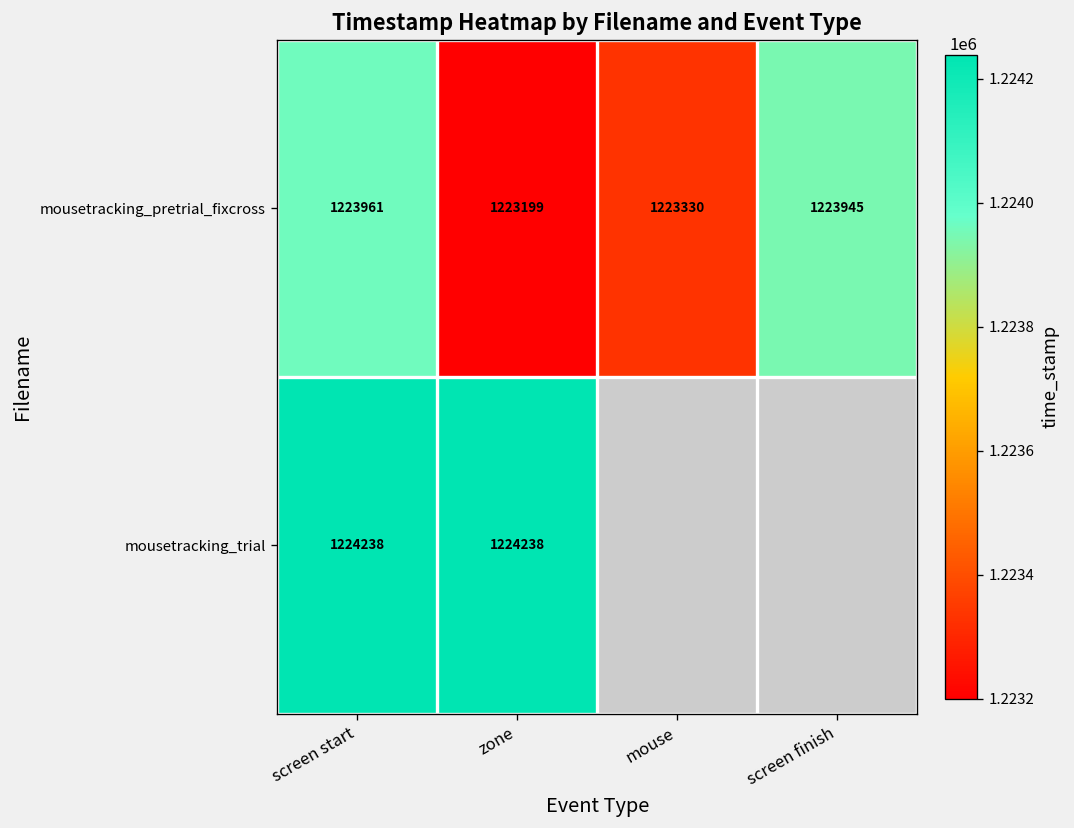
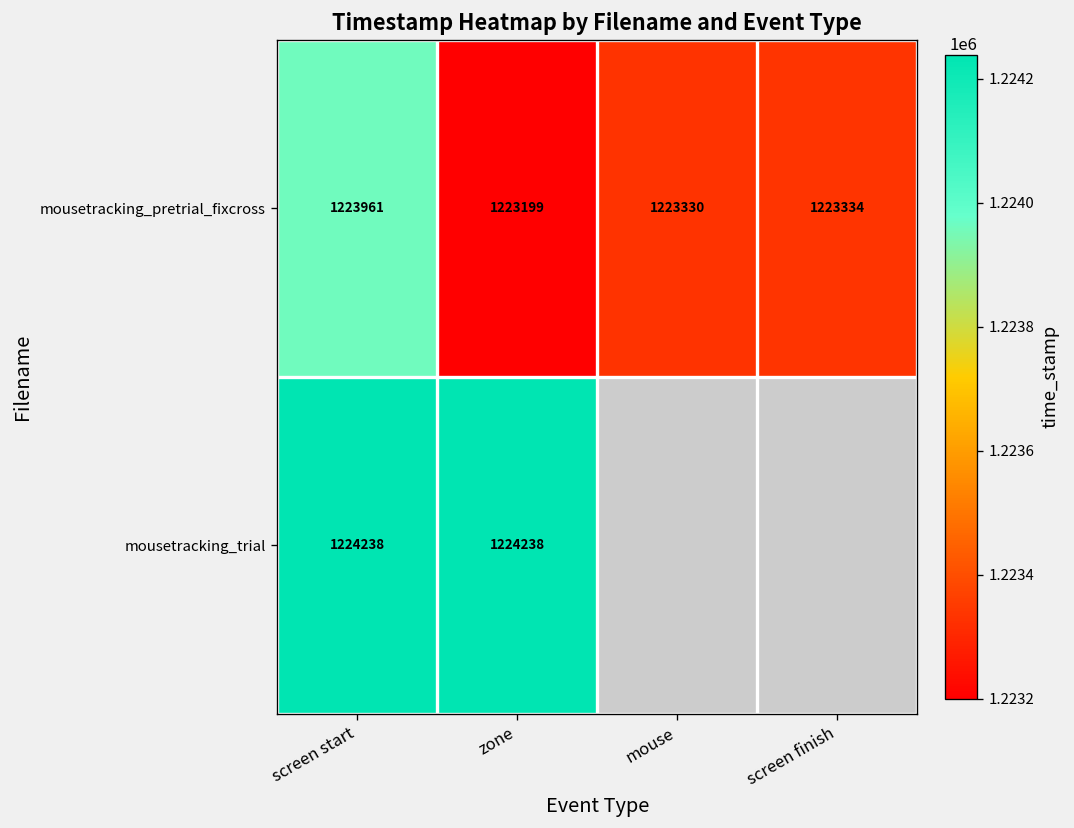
  {
    "mousetracking_pretrial_fixcross": {
      "screen start": 1223961,
      "zone": 1223199,
      "mouse": 1223330,
-     "screen finish": 1223945
+     "screen finish": 1223334
    },
    "mousetracking_trial": {
      "screen start": 1224238,
      "zone": 1224238
    }
  }
